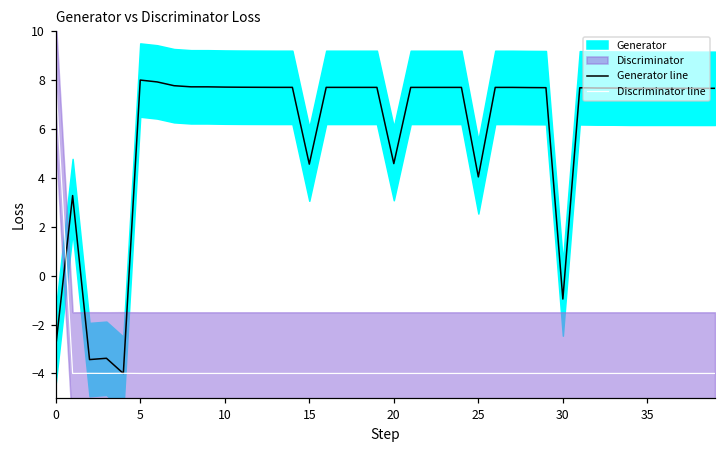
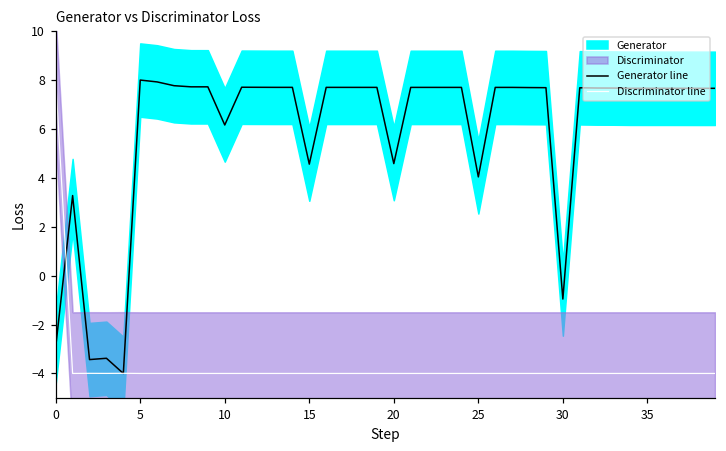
  {
    "Generator line": {
      "0": -2.9,
      "5": 8.0,
-     "10": 7.7,
+     "10": 6.2,
      "15": 4.6,
      "20": 4.6,
      "25": 4.0,
      "30": -1.0
    },
    "Discriminator line": {
      "0": 8.0,
      "5": -4.0,
      "10": -4.0,
      "15": -4.0,
      "20": -4.0,
      "25": -4.0,
      "30": -4.0,
      "35": -4.0
    }
  }
